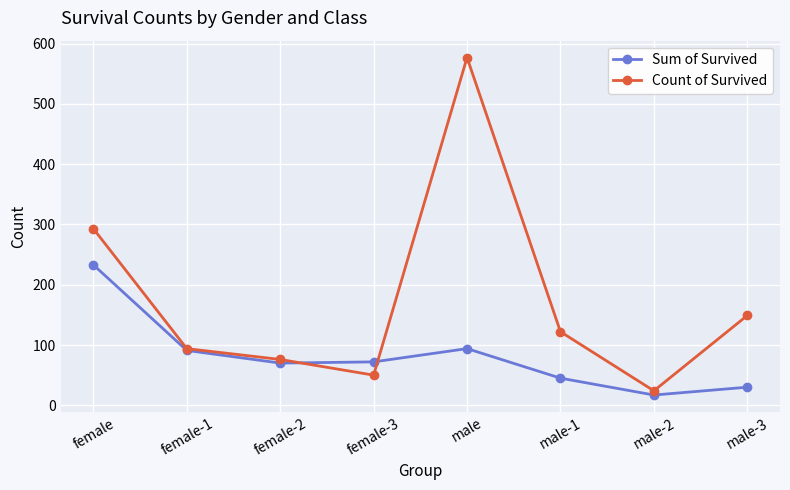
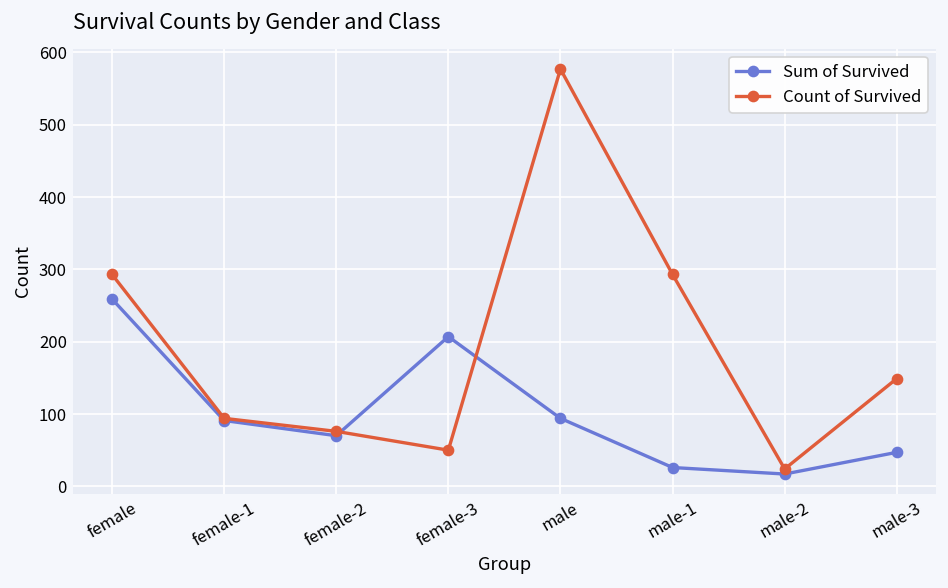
  {
    "Sum of Survived": {
-     "female": 230,
+     "female": 260,
      "female-2": 70,
-     "female-3": 70,
+     "female-3": 210,
      "male": 90,
-     "male-1": 50,
+     "male-1": 30,
      "male-2": 20,
-     "male-3": 30
+     "male-3": 50
    },
    "Count of Survived": {
      "female": 290,
      "female-2": 80,
      "female-3": 50,
      "male": 580,
-     "male-1": 120,
+     "male-1": 290,
      "male-2": 20,
      "male-3": 150
    }
  }
